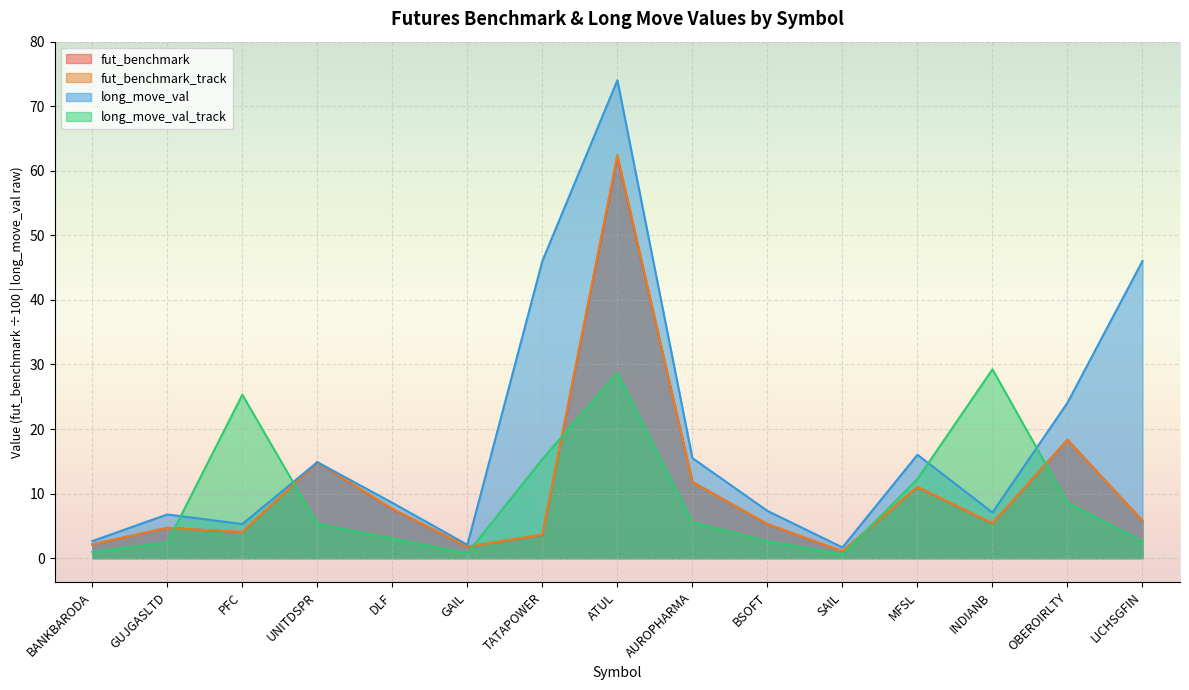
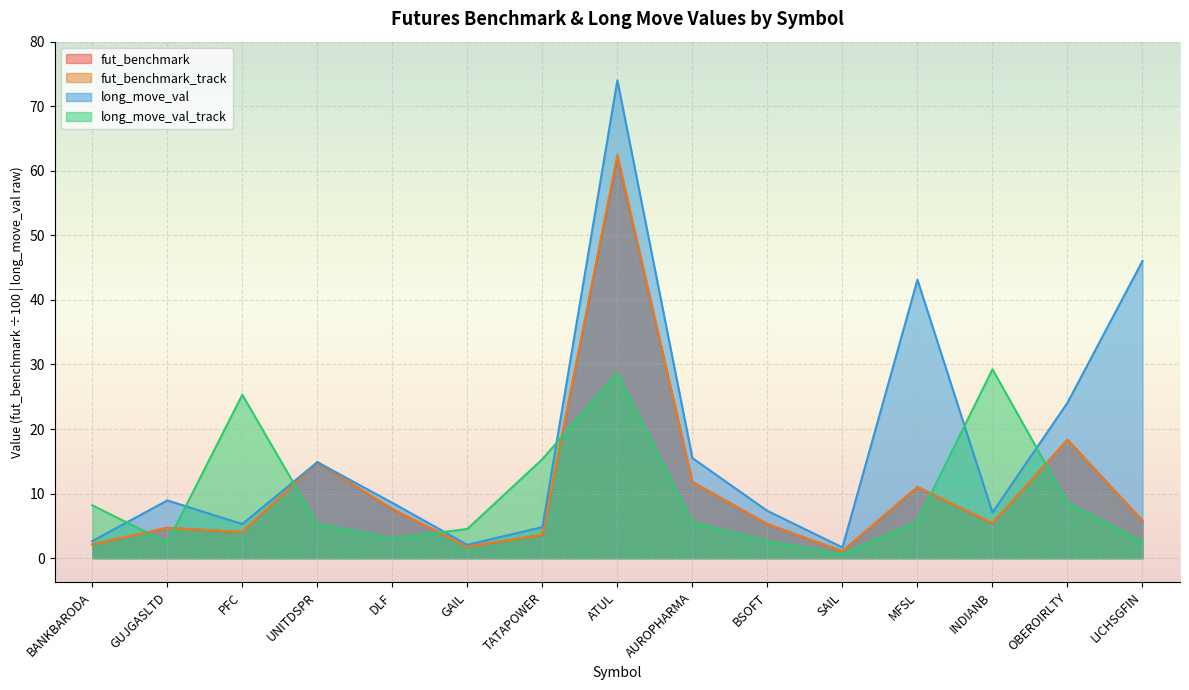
  {
    "long_move_val": {
      "BANKBARODA": 3,
-     "GUJGASLTD": 7,
+     "GUJGASLTD": 9,
      "PFC": 5,
      "DLF": 9,
-     "TATAPOWER": 46,
+     "TATAPOWER": 5,
      "ATUL": 74,
      "AUROPHARMA": 16,
      "BSOFT": 7,
      "SAIL": 2,
-     "MFSL": 16,
+     "MFSL": 43,
      "INDIANB": 7,
      "OBEROIRLTY": 24,
      "LICHSGFIN": 46
    },
    "long_move_val_track": {
-     "BANKBARODA": 1,
+     "BANKBARODA": 8,
      "GUJGASLTD": 2,
      "PFC": 25,
      "UNITDSPR": 5,
      "DLF": 3,
-     "GAIL": 1,
+     "GAIL": 5,
      "TATAPOWER": 15,
      "ATUL": 29,
      "AUROPHARMA": 6,
      "BSOFT": 3,
      "SAIL": 1,
-     "MFSL": 12,
+     "MFSL": 6,
      "INDIANB": 29,
      "OBEROIRLTY": 9,
      "LICHSGFIN": 3
    }
  }
